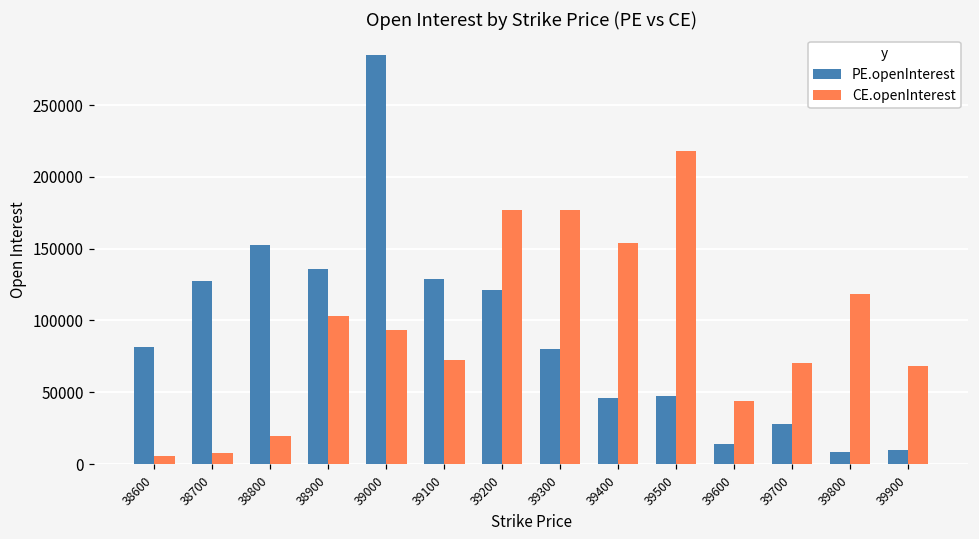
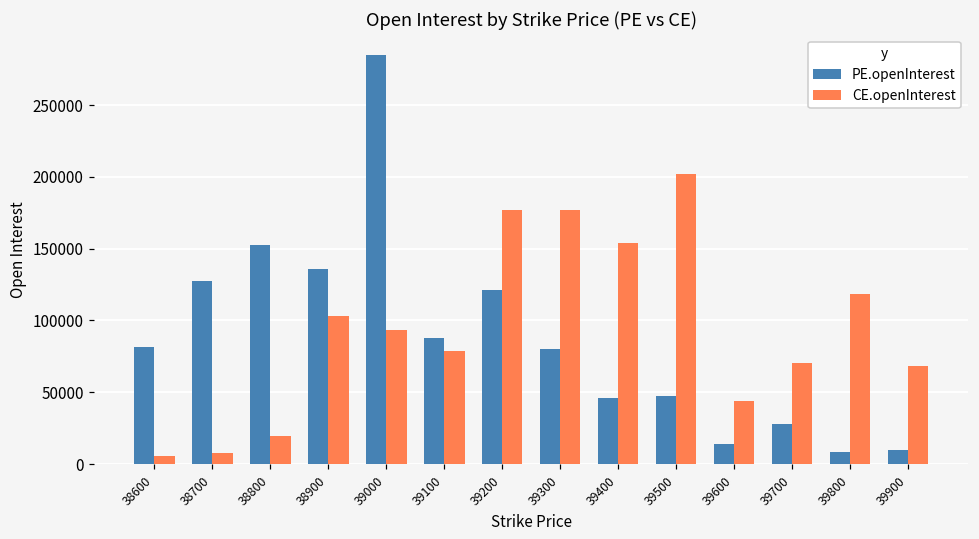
  {
    "PE.openInterest": {
      "38600": 82000,
      "38700": 128000,
      "38800": 152000,
      "38900": 136000,
      "39000": 285000,
-     "39100": 129000,
+     "39100": 88000,
      "39200": 122000,
      "39300": 80000,
      "39400": 46000,
      "39500": 47000,
      "39600": 14000,
      "39700": 28000,
      "39800": 9000,
      "39900": 10000
    },
    "CE.openInterest": {
      "38600": 6000,
      "38700": 8000,
      "38800": 20000,
      "38900": 103000,
      "39000": 94000,
-     "39100": 72000,
+     "39100": 79000,
      "39200": 177000,
      "39300": 177000,
      "39400": 154000,
-     "39500": 218000,
+     "39500": 202000,
      "39600": 44000,
      "39700": 70000,
      "39800": 119000,
      "39900": 68000
    }
  }
